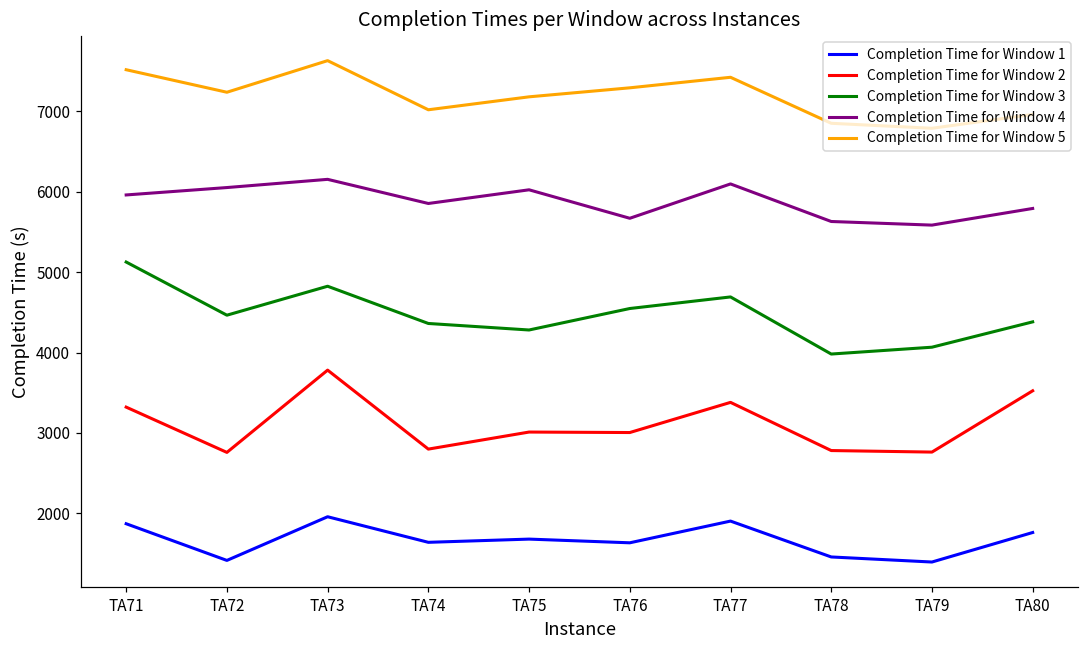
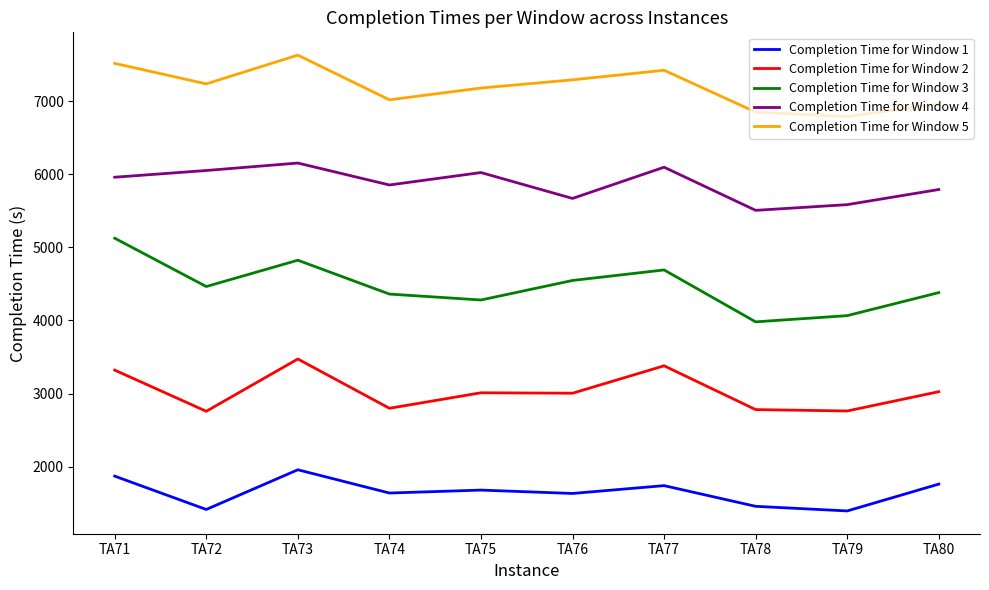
  {
    "Completion Time for Window 1": {
      "TA71": 1900,
      "TA72": 1400,
      "TA73": 2000,
      "TA74": 1600,
      "TA75": 1700,
      "TA76": 1600,
-     "TA77": 1900,
+     "TA77": 1700,
      "TA78": 1500,
      "TA79": 1400,
      "TA80": 1800
    },
    "Completion Time for Window 2": {
      "TA71": 3300,
      "TA72": 2800,
-     "TA73": 3800,
+     "TA73": 3500,
      "TA74": 2800,
      "TA75": 3000,
      "TA76": 3000,
      "TA77": 3400,
      "TA78": 2800,
      "TA79": 2800,
-     "TA80": 3500
+     "TA80": 3000
    },
    "Completion Time for Window 3": {
      "TA71": 5100,
      "TA72": 4500,
      "TA73": 4800,
      "TA74": 4400,
      "TA75": 4300,
      "TA76": 4500,
      "TA77": 4700,
      "TA78": 4000,
      "TA79": 4100,
      "TA80": 4400
    },
    "Completion Time for Window 4": {
      "TA71": 6000,
      "TA72": 6100,
      "TA73": 6200,
      "TA74": 5900,
      "TA75": 6000,
      "TA76": 5700,
      "TA77": 6100,
-     "TA78": 5600,
+     "TA78": 5500,
      "TA79": 5600,
      "TA80": 5800
    },
    "Completion Time for Window 5": {
      "TA71": 7500,
      "TA72": 7200,
      "TA73": 7600,
      "TA74": 7000,
      "TA75": 7200,
      "TA76": 7300,
      "TA77": 7400
    }
  }
